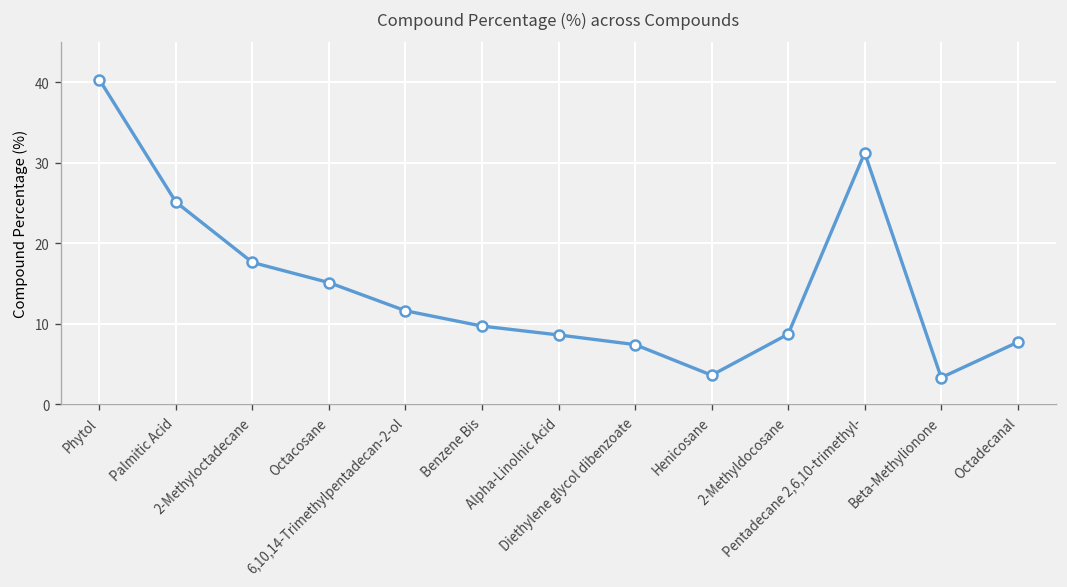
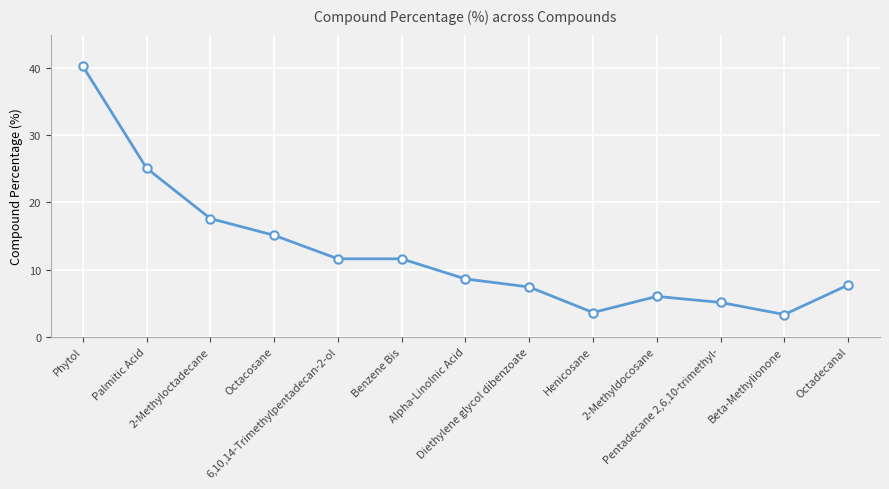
  {
    "Phytol": 40,
    "Palmitic Acid": 25,
    "2-Methyloctadecane": 18,
    "Octacosane": 15,
    "6,10,14-Trimethylpentadecan-2-ol": 12,
-   "Benzene Bis": 10,
+   "Benzene Bis": 12,
    "Alpha-Linolnic Acid": 9,
    "Diethylene glycol dibenzoate": 7,
    "Henicosane": 4,
-   "2-Methyldocosane": 9,
-   "Pentadecane 2,6,10-trimethyl-": 31,
+   "2-Methyldocosane": 6,
+   "Pentadecane 2,6,10-trimethyl-": 5,
    "Beta-Methylionone": 3,
    "Octadecanal": 8
  }
